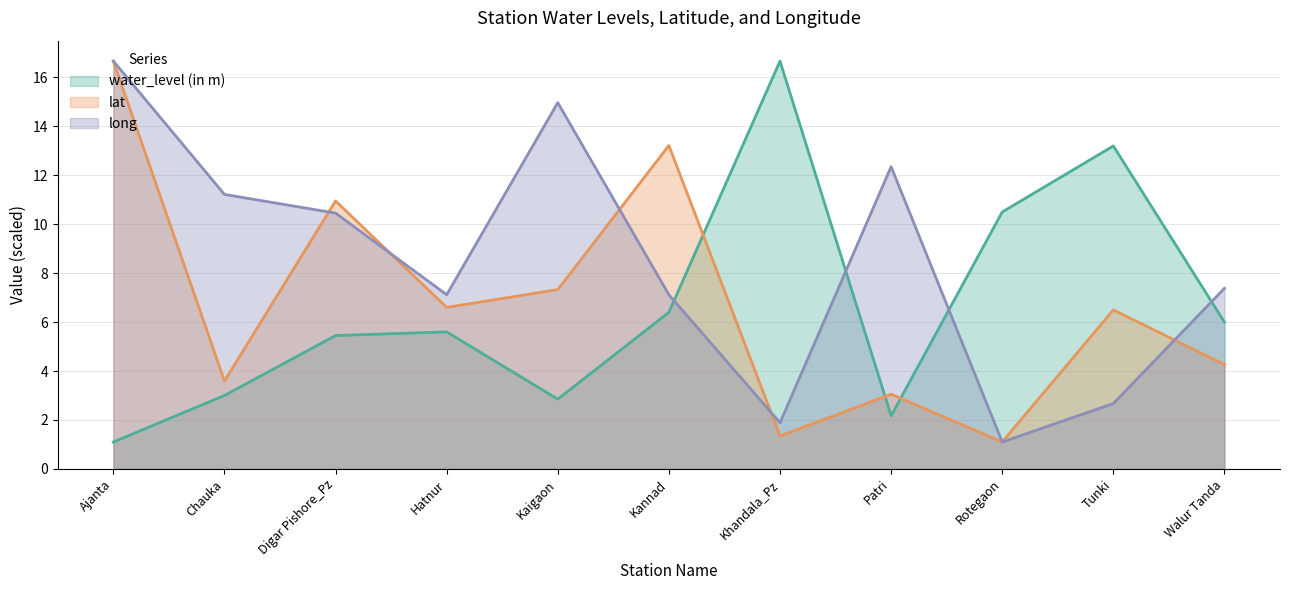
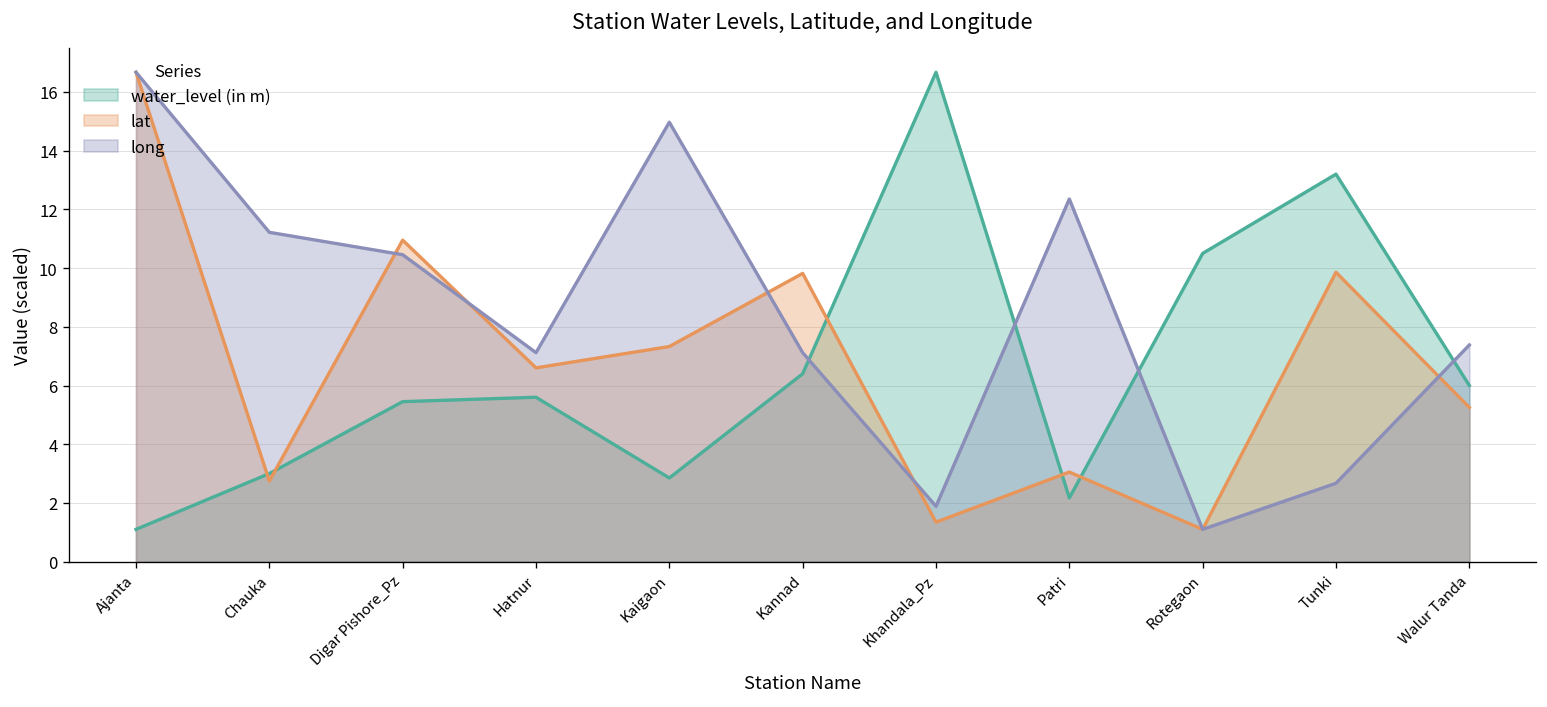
  {
    "lat": {
-     "Chauka": 3.6,
+     "Chauka": 2.7,
      "Digar Pishore_Pz": 11.0,
      "Hatnur": 6.6,
      "Kaigaon": 7.3,
-     "Kannad": 13.2,
+     "Kannad": 9.8,
      "Khandala_Pz": 1.3,
      "Patri": 3.1,
-     "Tunki": 6.5,
-     "Walur Tanda": 4.3
+     "Tunki": 9.9,
+     "Walur Tanda": 5.3
    }
  }
